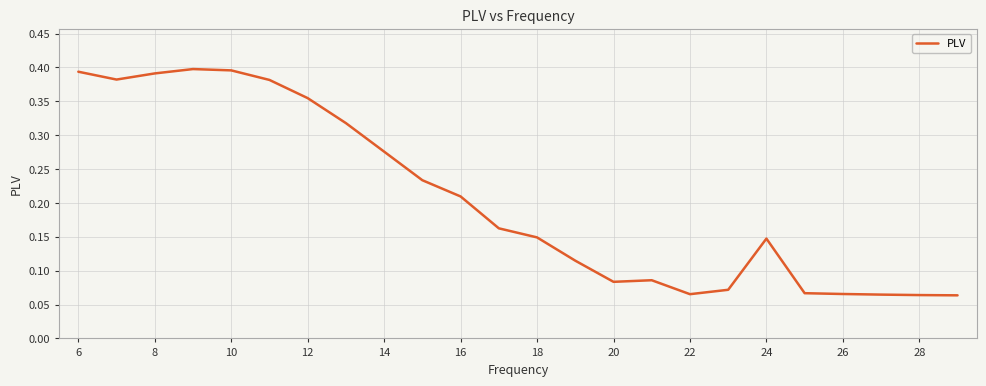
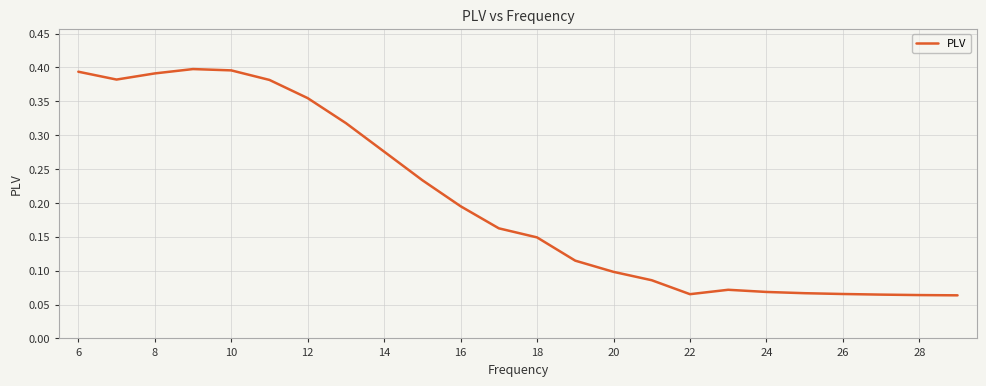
  {
    "6": 0.39,
    "8": 0.39,
    "10": 0.40,
    "12": 0.35,
    "14": 0.28,
-   "16": 0.21,
+   "16": 0.20,
    "18": 0.15,
-   "20": 0.08,
+   "20": 0.10,
    "22": 0.07,
-   "24": 0.15,
+   "24": 0.07,
    "26": 0.07,
    "28": 0.06
  }
